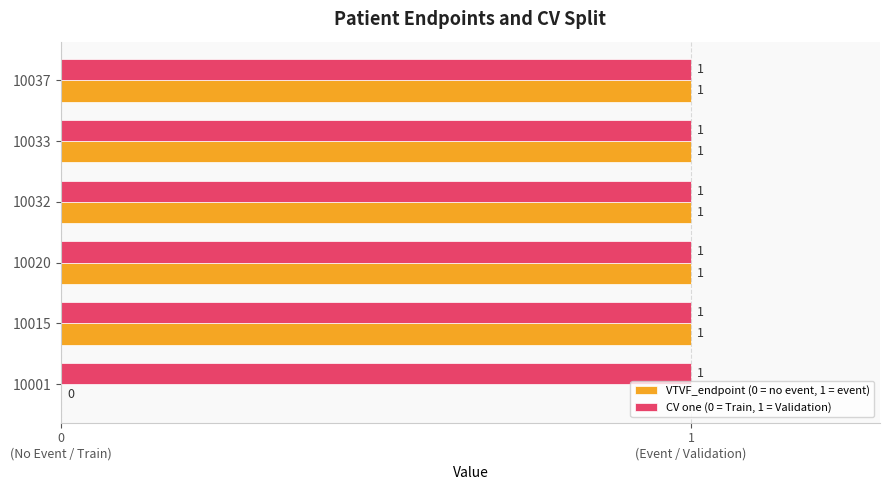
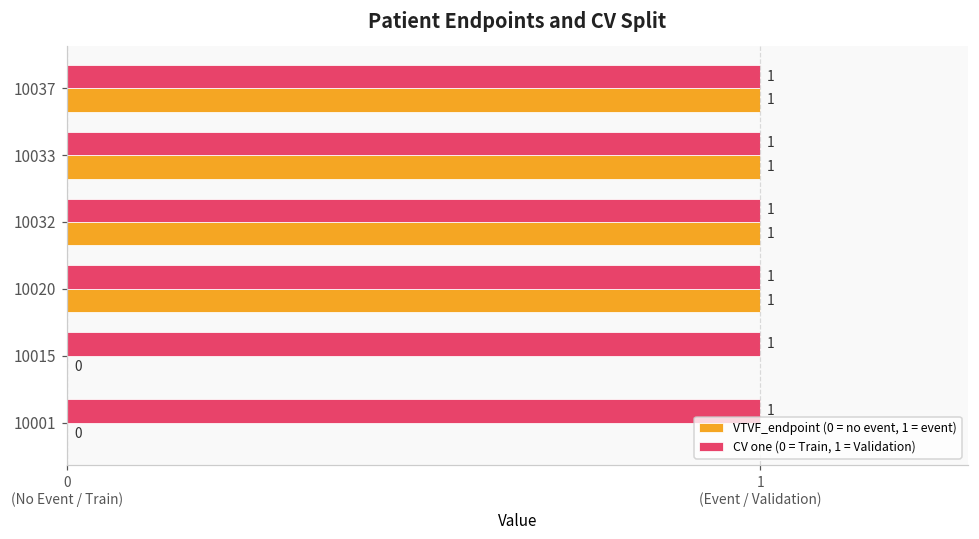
  {
    "VTVF_endpoint (0 = no event, 1 = event)": {
      "10037": 1,
      "10033": 1,
      "10032": 1,
      "10020": 1,
-     "10015": 1,
+     "10015": 0,
      "10001": 0
    },
    "CV one (0 = Train, 1 = Validation)": {
      "10037": 1,
      "10033": 1,
      "10032": 1,
      "10020": 1,
      "10015": 1,
      "10001": 1
    }
  }
